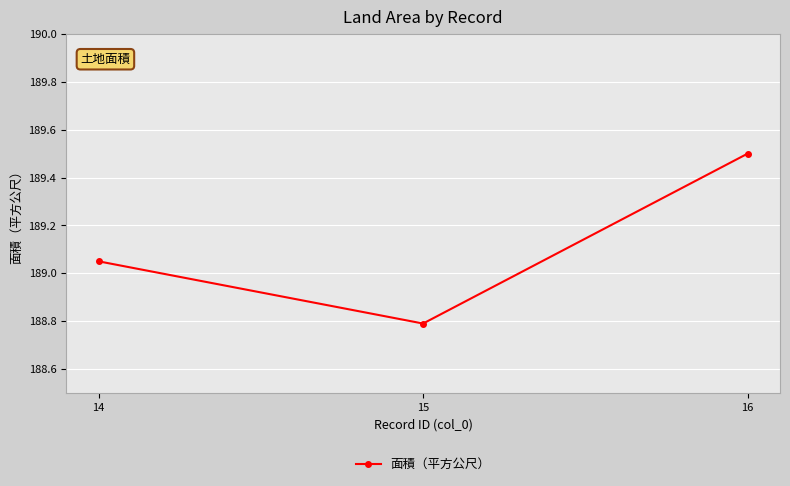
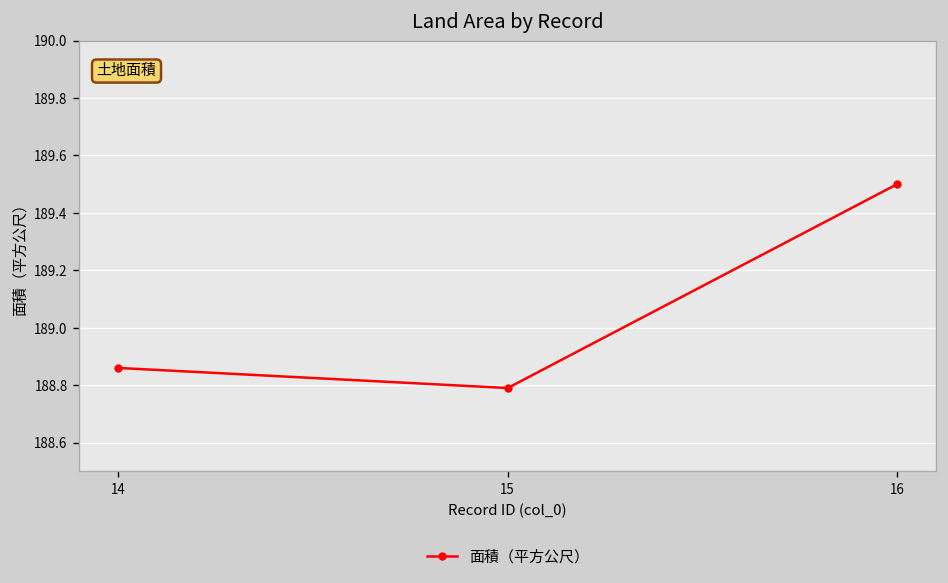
  {
-   "14": 189.05,
+   "14": 188.86,
    "15": 188.79,
    "16": 189.50
  }
